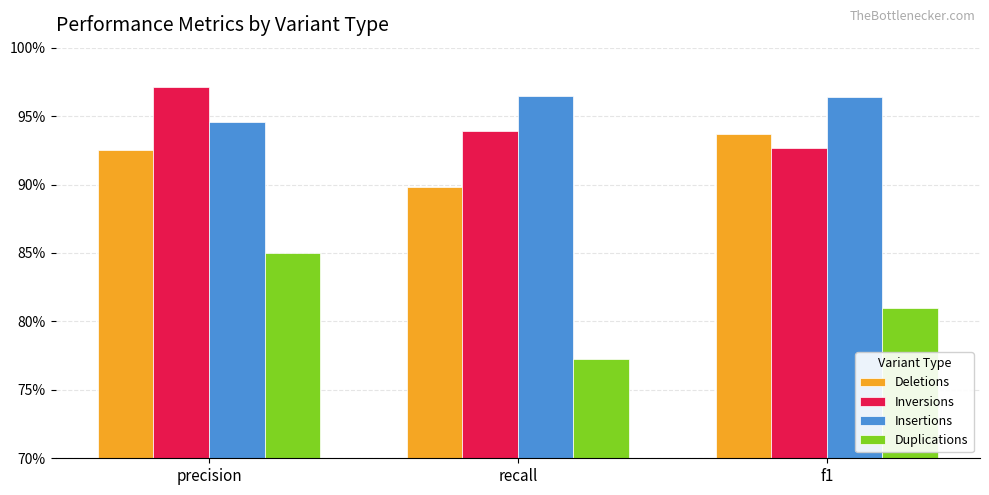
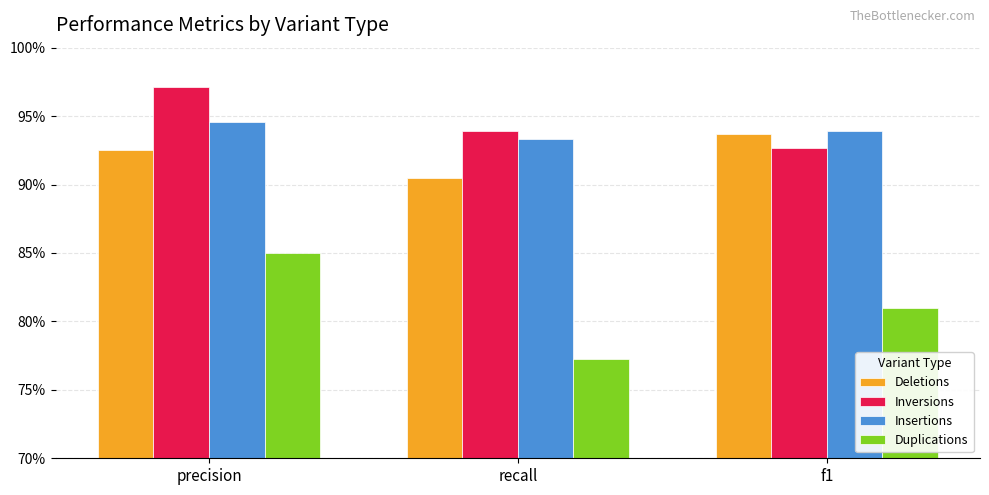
  {
    "Deletions": {
      "precision": "92.5%",
-     "recall": "89.8%",
+     "recall": "90.4%",
      "f1": "93.7%"
    },
    "Inversions": {
      "precision": "97.1%",
      "recall": "93.9%",
      "f1": "92.7%"
    },
    "Insertions": {
      "precision": "94.6%",
-     "recall": "96.4%",
-     "f1": "96.4%"
+     "recall": "93.3%",
+     "f1": "93.9%"
    },
    "Duplications": {
      "precision": "85.0%",
      "recall": "77.3%",
      "f1": "81.0%"
    }
  }
